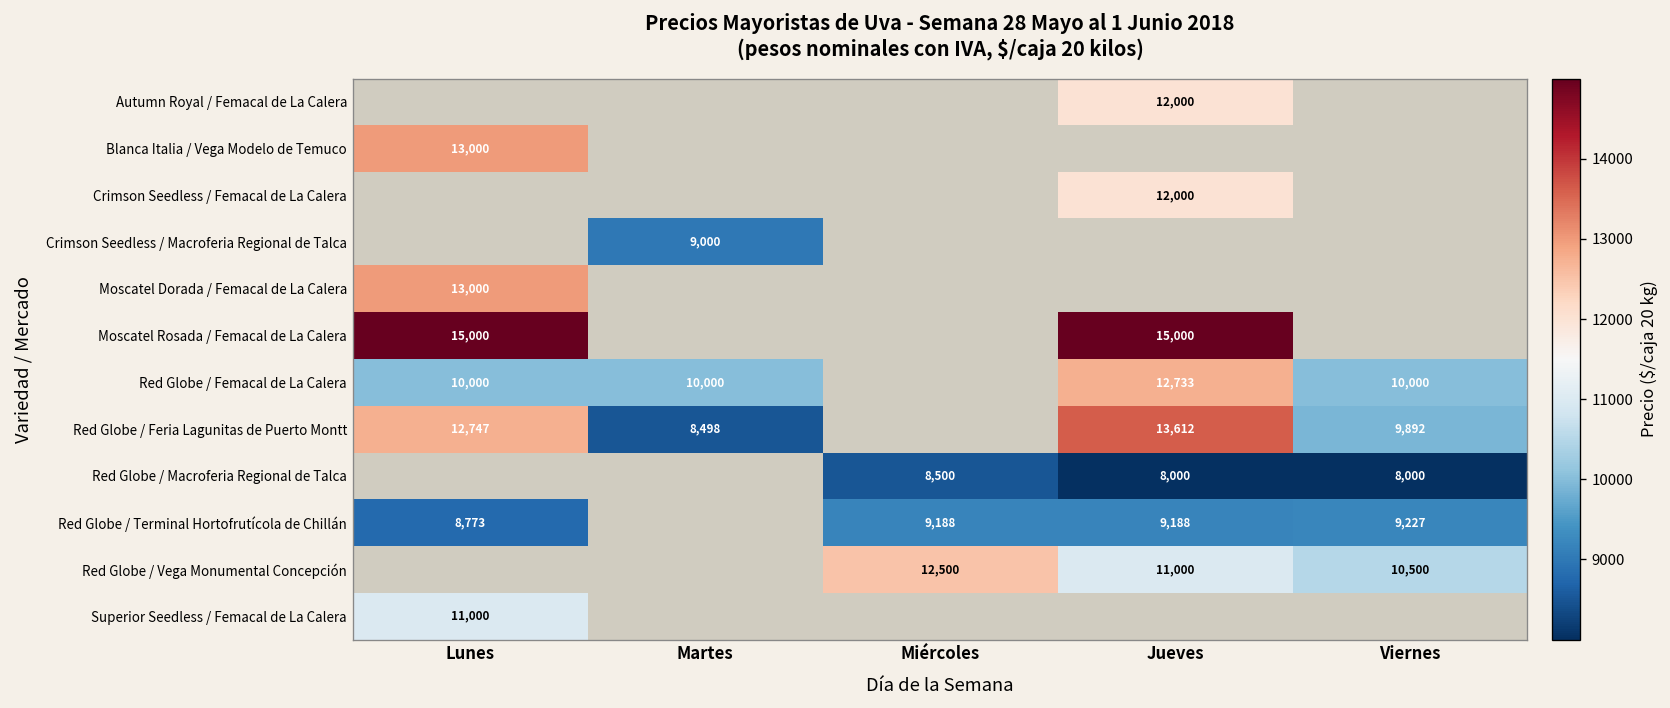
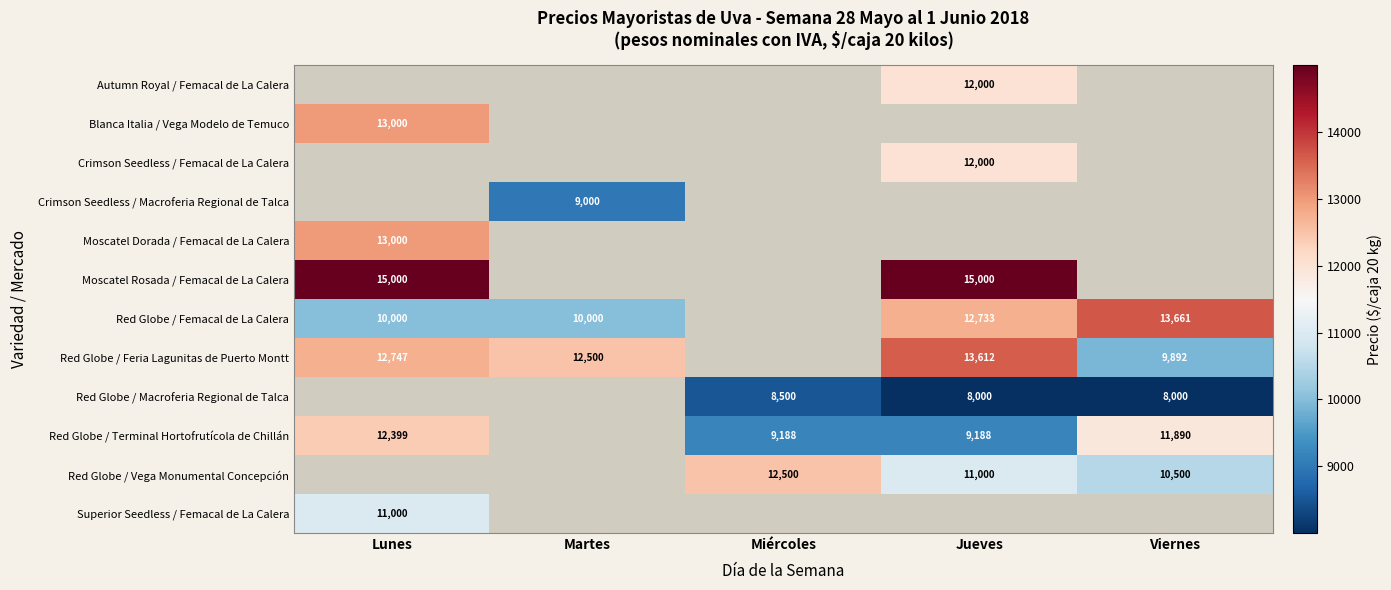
  {
    "Autumn Royal / Femacal de La Calera": {
      "Jueves": "12,000"
    },
    "Blanca Italia / Vega Modelo de Temuco": {
      "Lunes": "13,000"
    },
    "Crimson Seedless / Femacal de La Calera": {
      "Jueves": "12,000"
    },
    "Crimson Seedless / Macroferia Regional de Talca": {
      "Martes": "9,000"
    },
    "Moscatel Dorada / Femacal de La Calera": {
      "Lunes": "13,000"
    },
    "Moscatel Rosada / Femacal de La Calera": {
      "Lunes": "15,000",
      "Jueves": "15,000"
    },
    "Red Globe / Femacal de La Calera": {
      "Lunes": "10,000",
      "Martes": "10,000",
      "Jueves": "12,733",
-     "Viernes": "10,000"
+     "Viernes": "13,661"
    },
    "Red Globe / Feria Lagunitas de Puerto Montt": {
      "Lunes": "12,747",
-     "Martes": "8,498",
+     "Martes": "12,500",
      "Jueves": "13,612",
      "Viernes": "9,892"
    },
    "Red Globe / Macroferia Regional de Talca": {
      "Miércoles": "8,500",
      "Jueves": "8,000",
      "Viernes": "8,000"
    },
    "Red Globe / Terminal Hortofrutícola de Chillán": {
-     "Lunes": "8,773",
+     "Lunes": "12,399",
      "Miércoles": "9,188",
      "Jueves": "9,188",
-     "Viernes": "9,227"
+     "Viernes": "11,890"
    },
    "Red Globe / Vega Monumental Concepción": {
      "Miércoles": "12,500",
      "Jueves": "11,000",
      "Viernes": "10,500"
    },
    "Superior Seedless / Femacal de La Calera": {
      "Lunes": "11,000"
    }
  }
